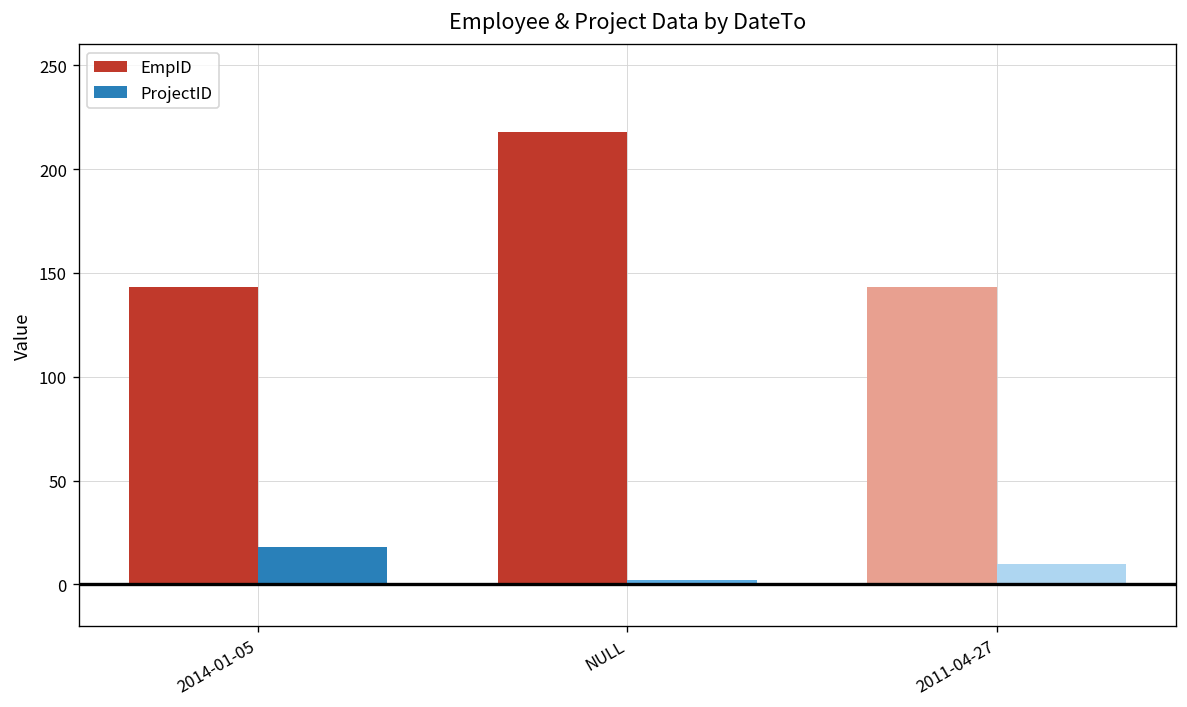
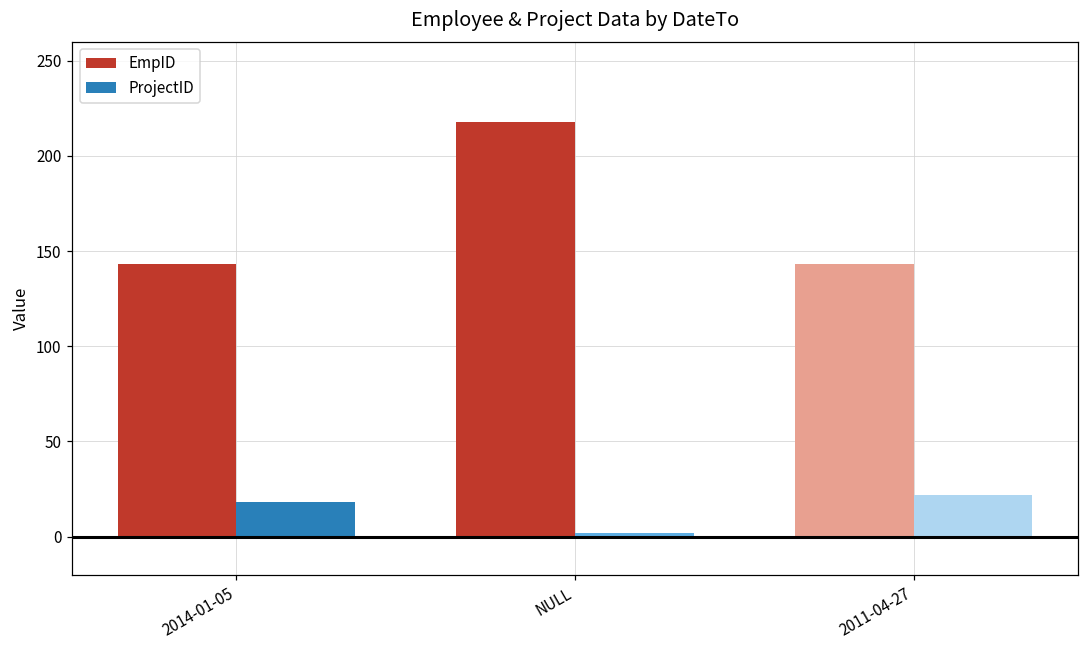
  {
    "EmpID": {
      "2014-01-05": 143,
      "NULL": 218,
      "2011-04-27": 143
    },
    "ProjectID": {
      "2014-01-05": 18,
      "NULL": 2,
-     "2011-04-27": 10
+     "2011-04-27": 22
    }
  }
